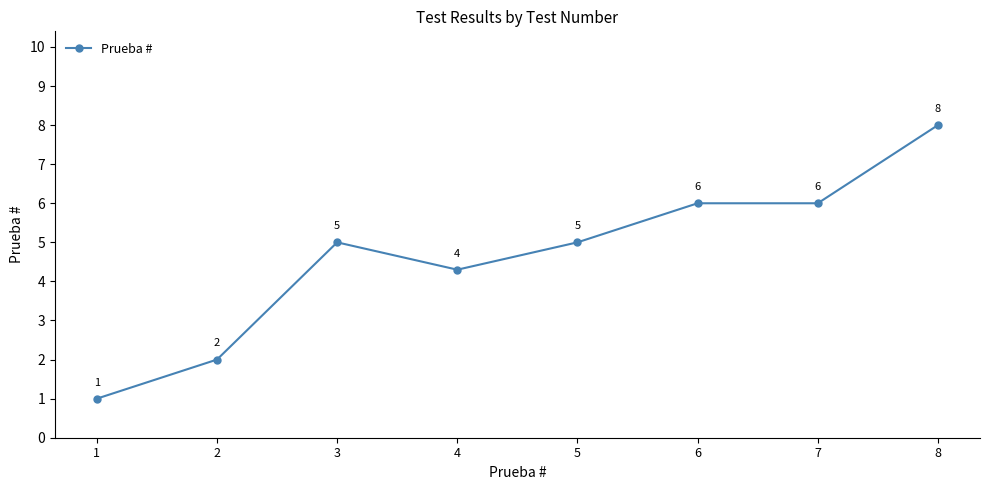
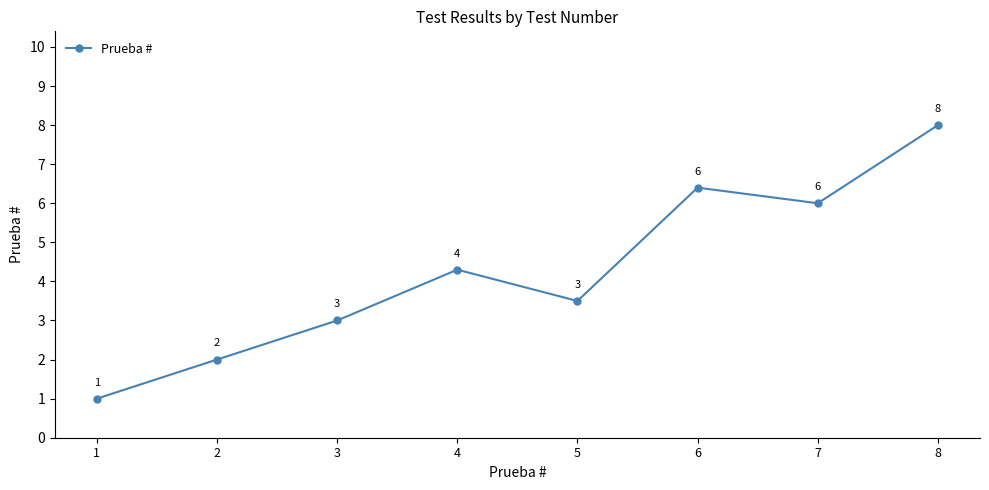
  {
    "1": 1,
    "2": 2,
-   "3": 5,
+   "3": 3,
    "4": 4,
-   "5": 5,
-   "6": 6.0,
+   "5": 3,
+   "6": 6.4,
    "7": 6,
    "8": 8
  }
